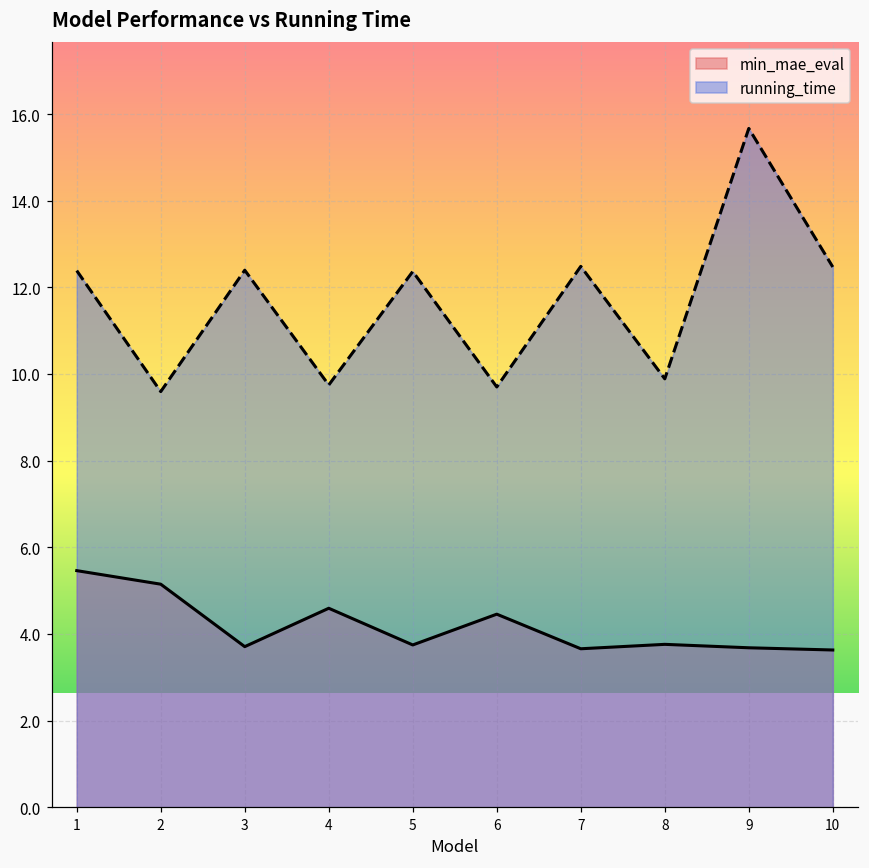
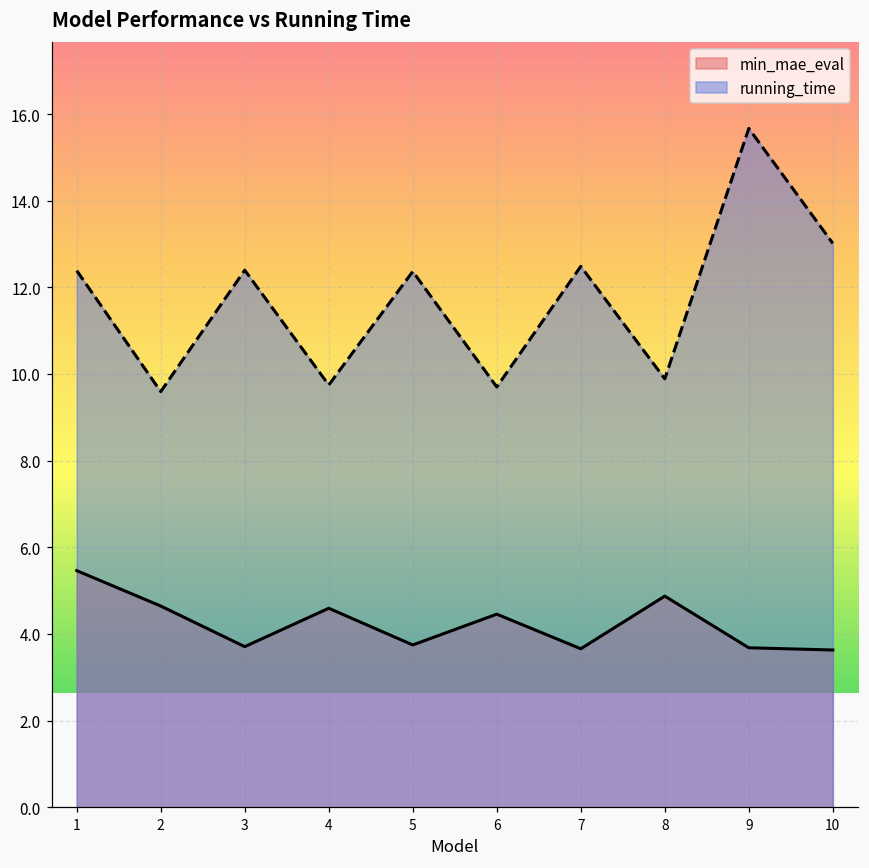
  {
    "min_mae_eval": {
      "1": 5.5,
-     "2": 5.1,
+     "2": 4.6,
      "3": 3.7,
      "4": 4.6,
      "5": 3.7,
      "6": 4.5,
      "7": 3.7,
-     "8": 3.8,
+     "8": 4.9,
      "9": 3.7,
      "10": 3.6
    },
    "running_time": {
      "1": 12.4,
      "2": 9.6,
      "3": 12.4,
      "4": 9.7,
      "5": 12.4,
      "6": 9.7,
      "7": 12.5,
      "8": 9.9,
      "9": 15.7,
-     "10": 12.5
+     "10": 13.0
    }
  }
